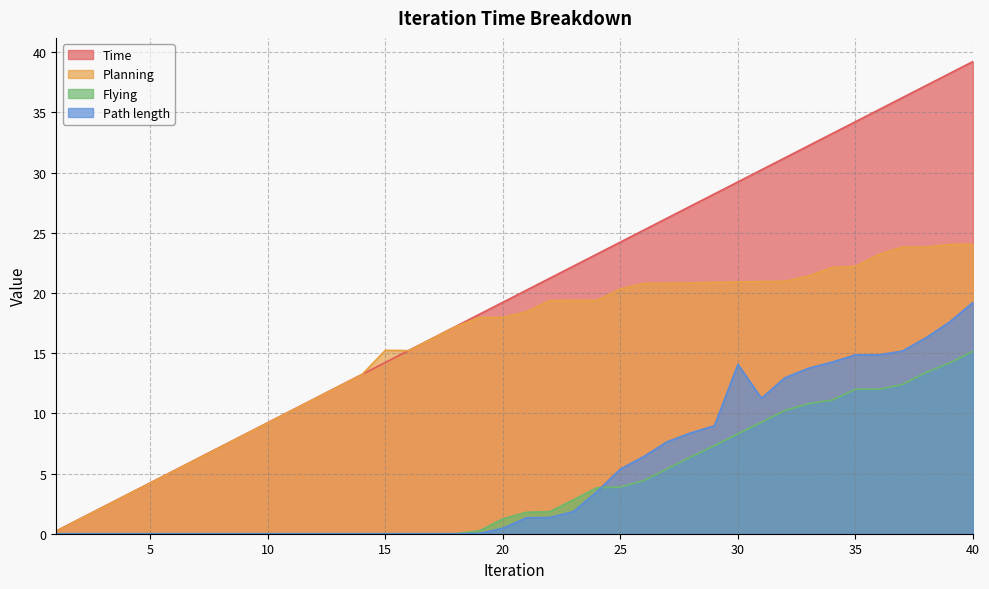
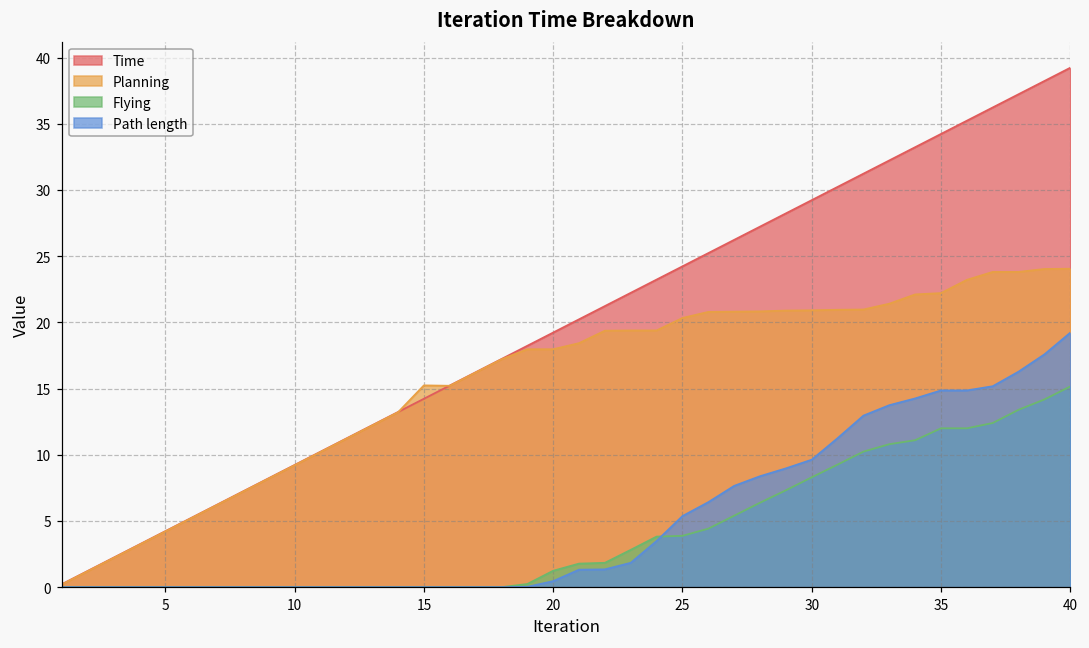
  {
    "Time": {
      "15": 14.2,
      "20": 19.2,
      "25": 24.2,
      "30": 29.2,
      "35": 34.2,
      "40": 39.2
    },
    "Planning": {
      "15": 15.2,
      "20": 18.0,
      "25": 20.3,
      "30": 20.9,
      "35": 22.2,
      "40": 24.1
    },
    "Flying": {
      "20": 1.2,
      "25": 3.9,
      "30": 8.3,
      "35": 12.0,
      "40": 15.2
    },
    "Path length": {
      "20": 0.5,
      "25": 5.4,
-     "30": 14.1,
+     "30": 9.6,
      "35": 14.9,
      "40": 19.2
    }
  }
